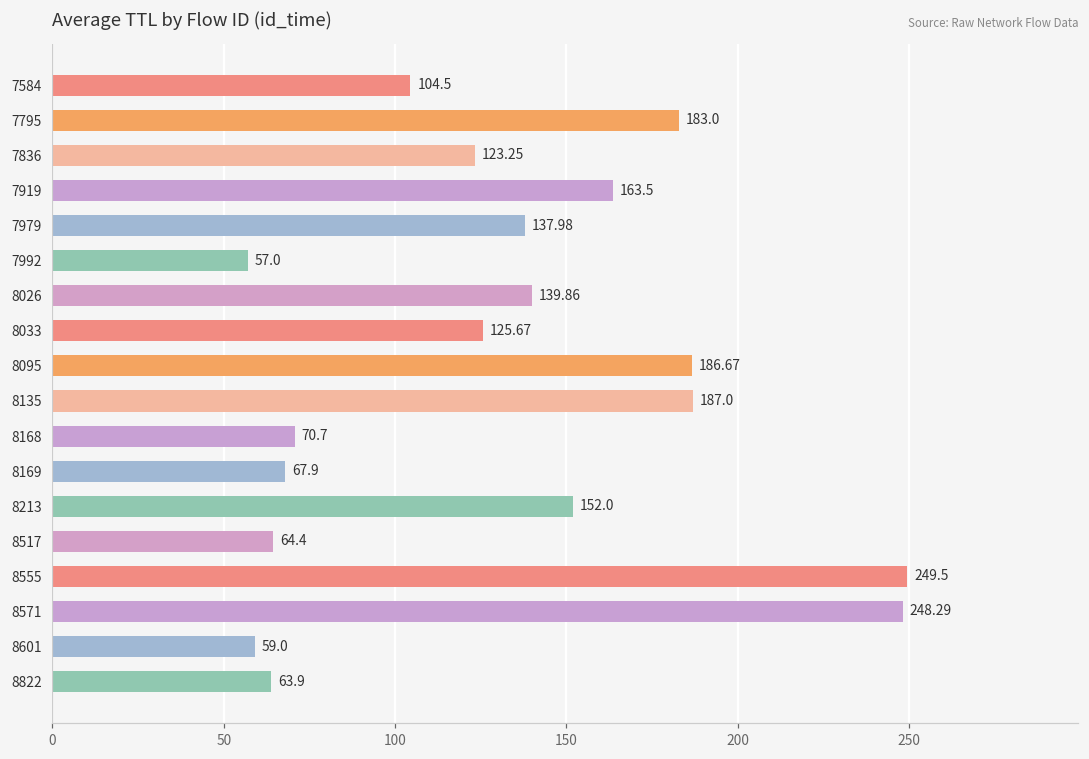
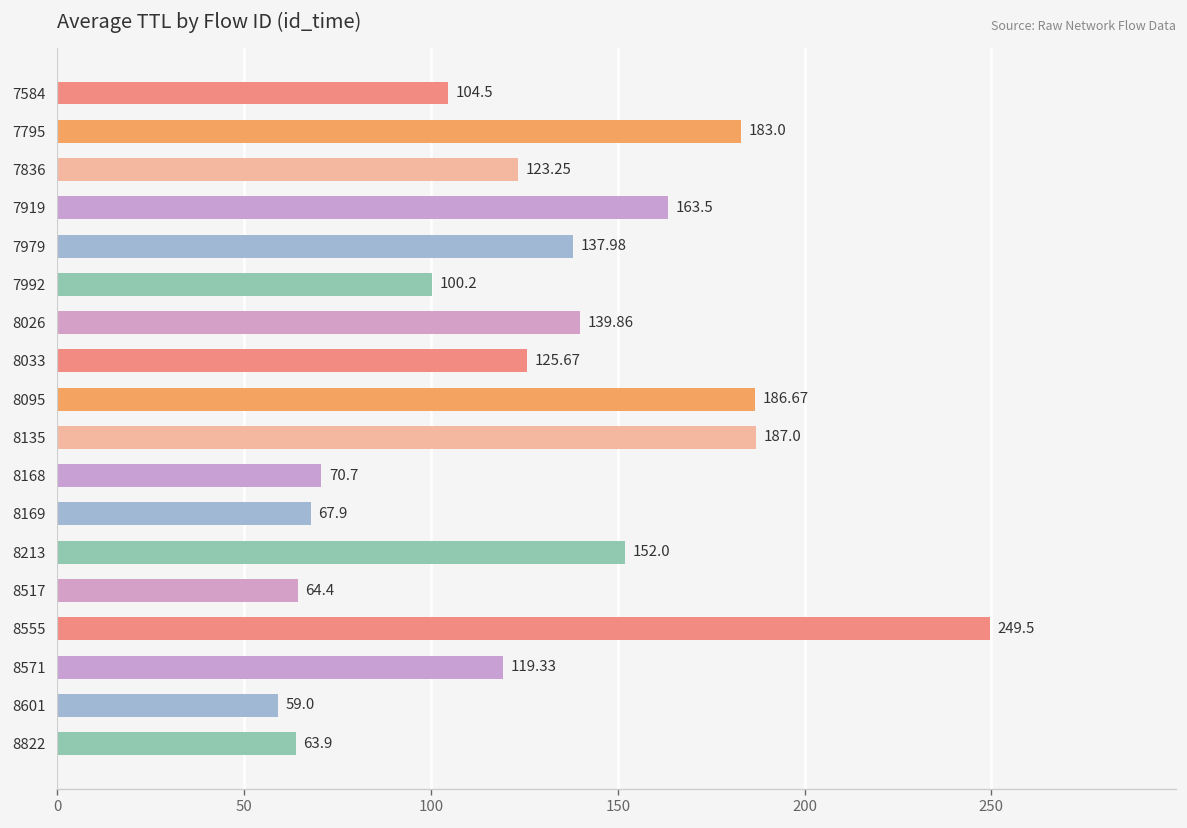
  {
    "7584": 104.5,
    "7795": 183.0,
    "7836": 123.25,
    "7919": 163.5,
    "7979": 137.98,
-   "7992": 57.0,
+   "7992": 100.2,
    "8026": 139.86,
    "8033": 125.67,
    "8095": 186.67,
    "8135": 187.0,
    "8168": 70.7,
    "8169": 67.9,
    "8213": 152.0,
    "8517": 64.4,
    "8555": 249.5,
-   "8571": 248.29,
+   "8571": 119.33,
    "8601": 59.0,
    "8822": 63.9
  }
